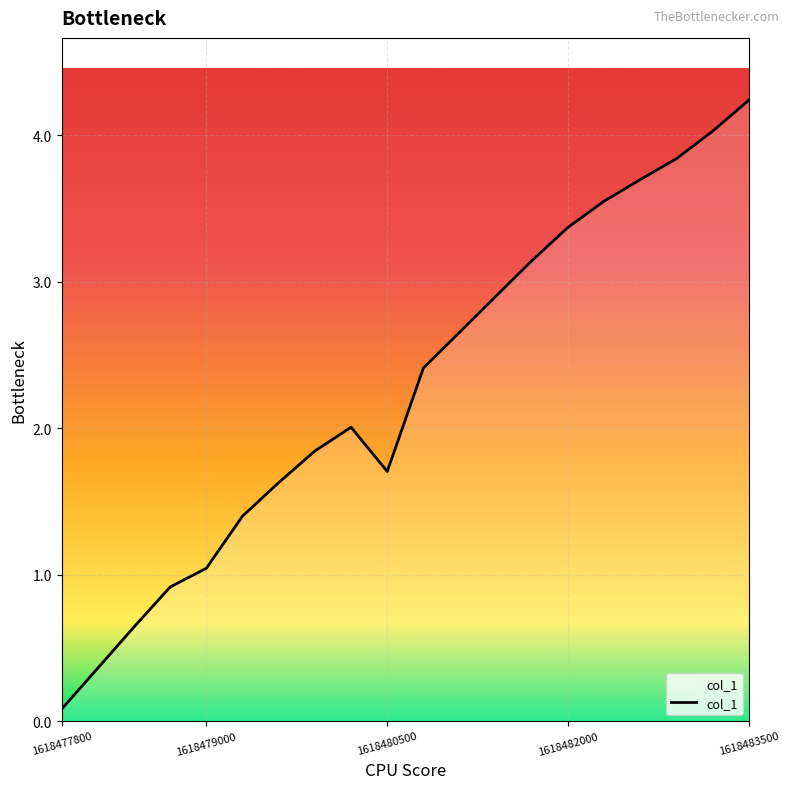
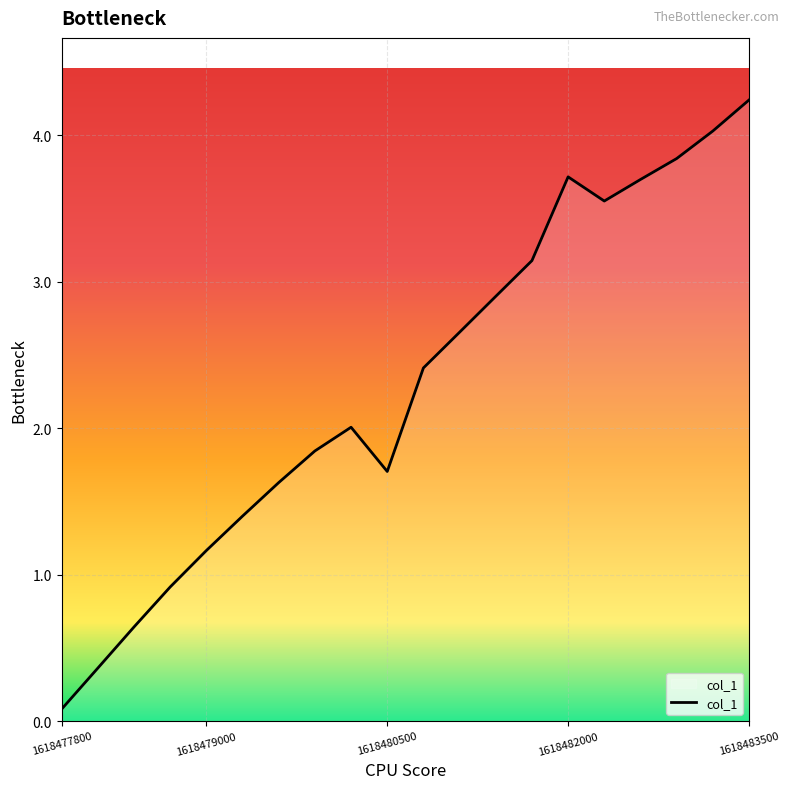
  {
    "1618477800": 0.08,
-   "1618479000": 1.04,
+   "1618479000": 1.17,
    "1618480500": 1.71,
-   "1618482000": 3.37,
+   "1618482000": 3.72,
    "1618483500": 4.24
  }
